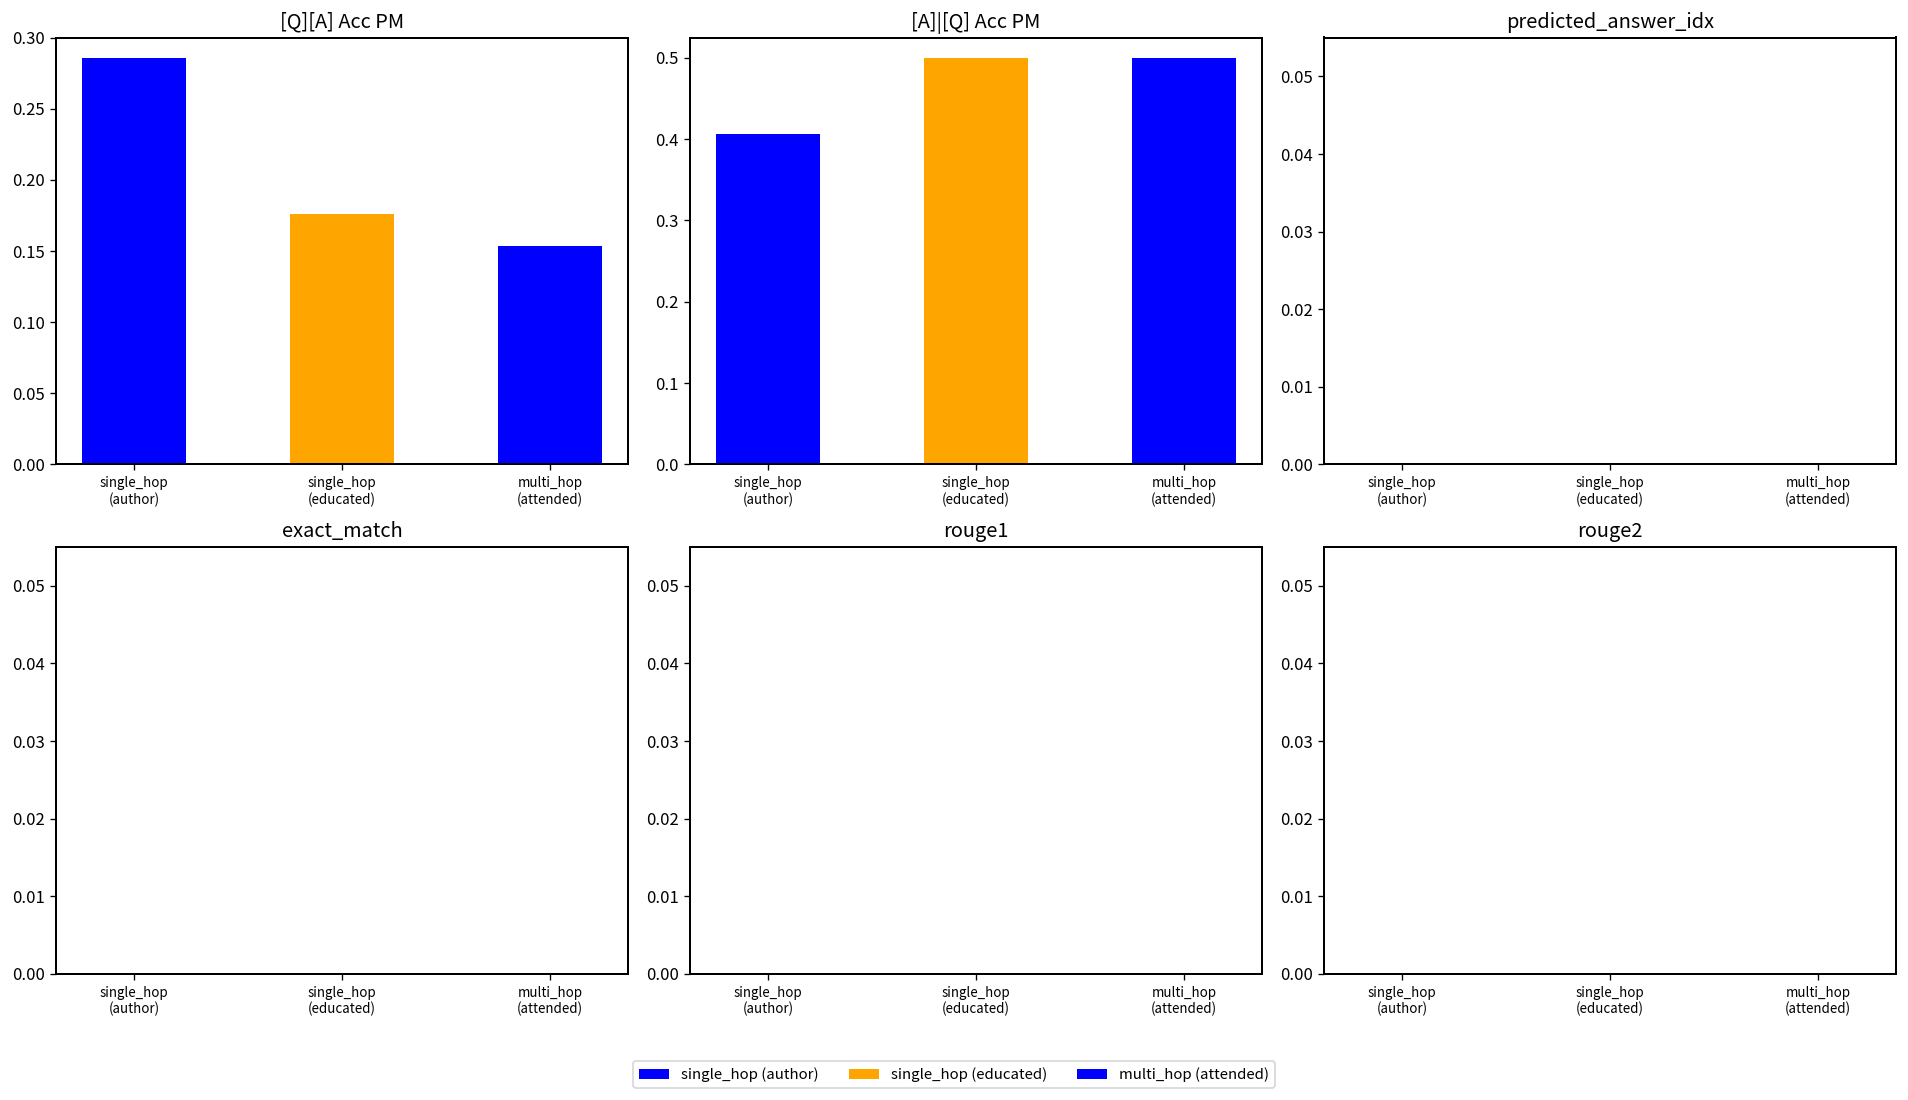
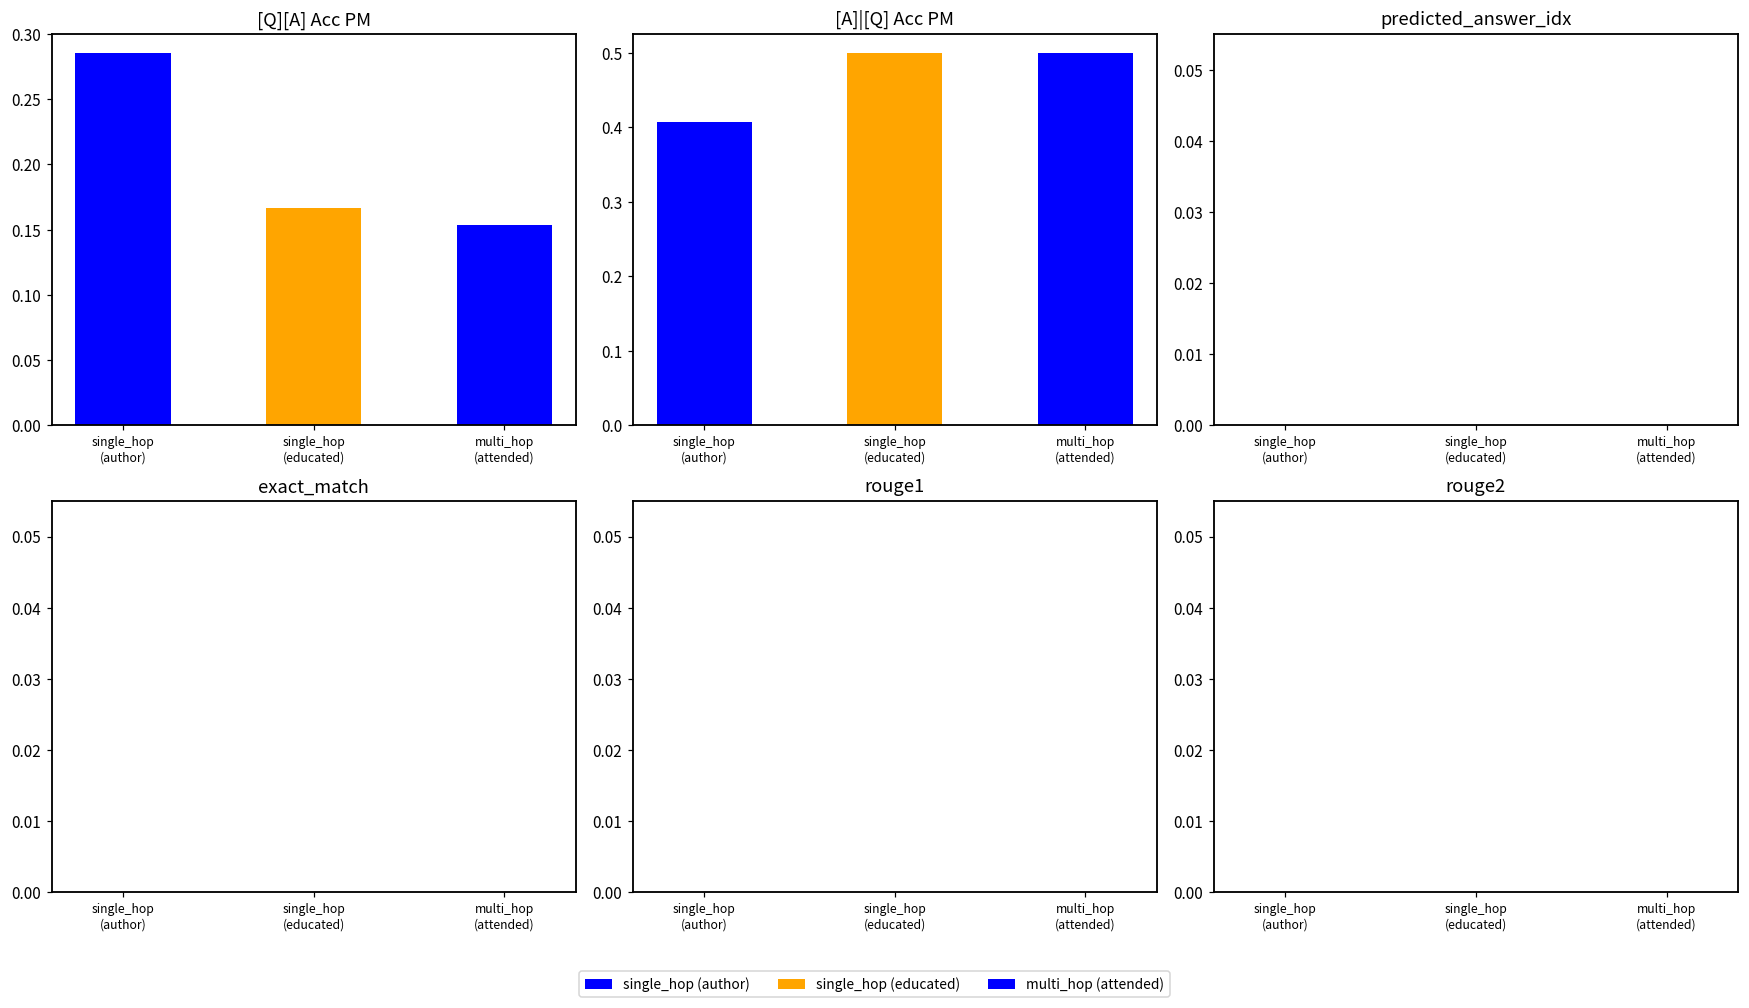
  {
    "[Q][A] Acc PM": {
      "single_hop (author)": 0.286,
-     "single_hop (educated)": 0.176,
+     "single_hop (educated)": 0.167,
      "multi_hop (attended)": 0.153
    },
    "[A]|[Q] Acc PM": {
      "single_hop (author)": 0.41,
      "single_hop (educated)": 0.50,
      "multi_hop (attended)": 0.50
    },
    "predicted_answer_idx": {
      "single_hop (author)": 0.000,
      "single_hop (educated)": 0.000,
      "multi_hop (attended)": 0.000
    },
    "exact_match": {
      "single_hop (author)": 0.000,
      "single_hop (educated)": 0.000,
      "multi_hop (attended)": 0.000
    },
    "rouge1": {
      "single_hop (author)": 0.000,
      "single_hop (educated)": 0.000,
      "multi_hop (attended)": 0.000
    },
    "rouge2": {
      "single_hop (author)": 0.000,
      "single_hop (educated)": 0.000,
      "multi_hop (attended)": 0.000
    }
  }
